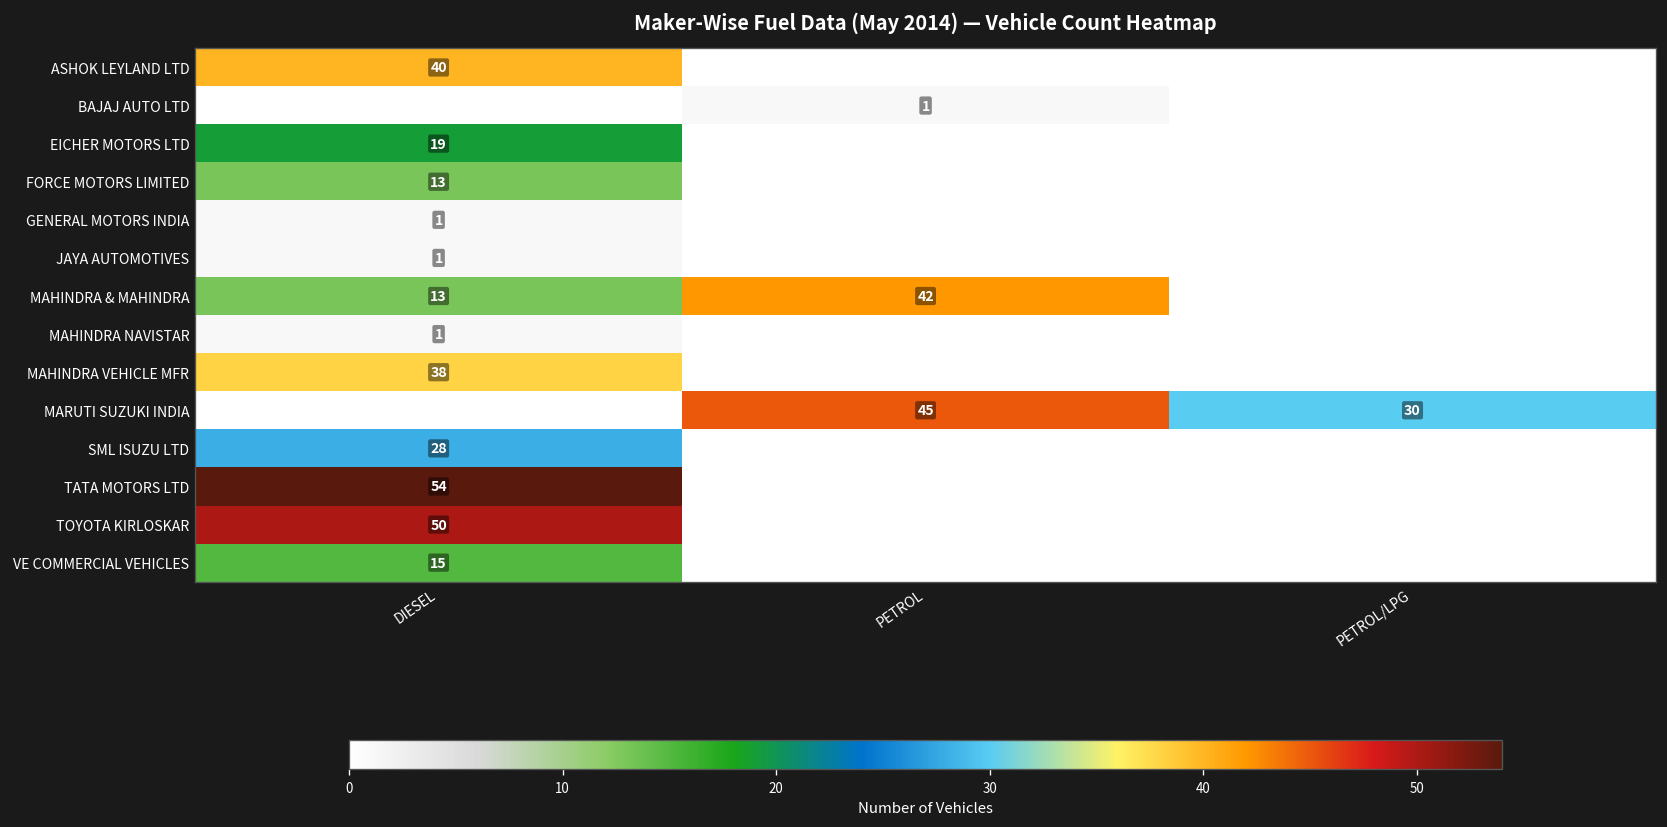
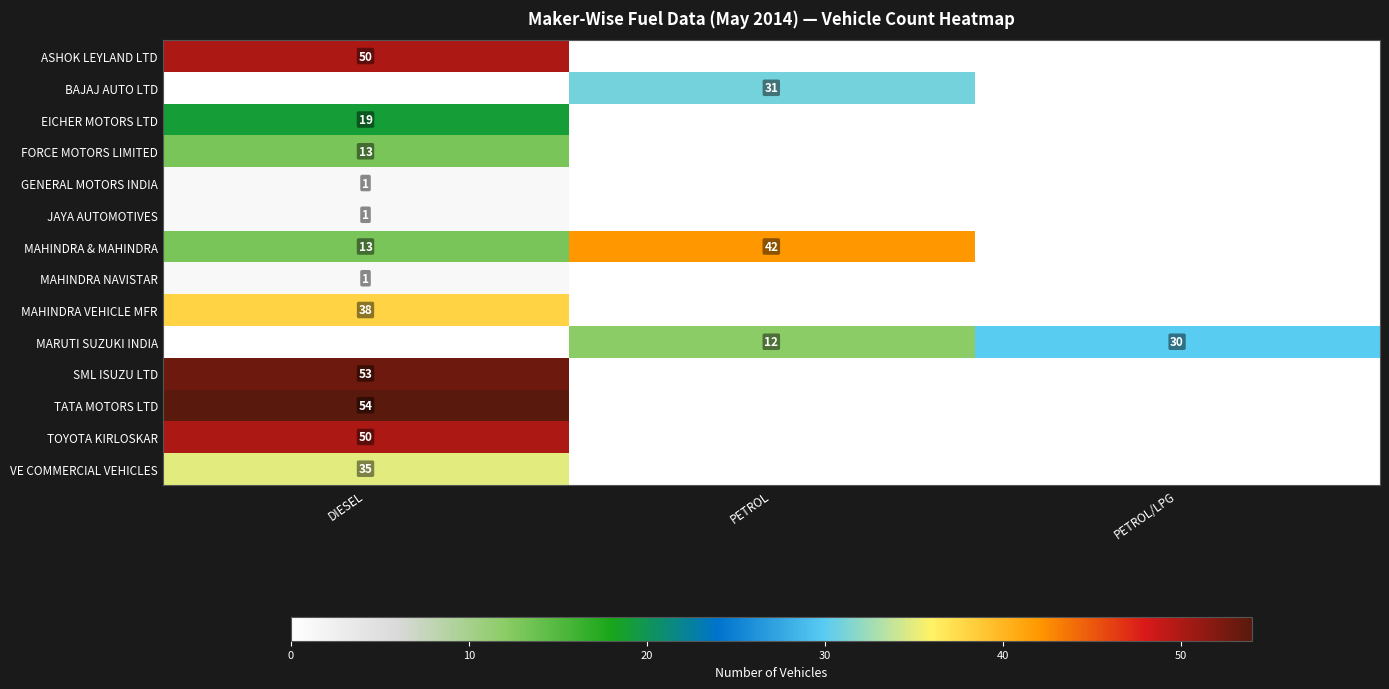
  {
    "ASHOK LEYLAND LTD": {
-     "DIESEL": 40
+     "DIESEL": 50
    },
    "BAJAJ AUTO LTD": {
-     "PETROL": 1
+     "PETROL": 31
    },
    "MARUTI SUZUKI INDIA": {
-     "PETROL": 45
+     "PETROL": 12
    },
    "SML ISUZU LTD": {
-     "DIESEL": 28
+     "DIESEL": 53
    },
    "VE COMMERCIAL VEHICLES": {
-     "DIESEL": 15
+     "DIESEL": 35
    }
  }
